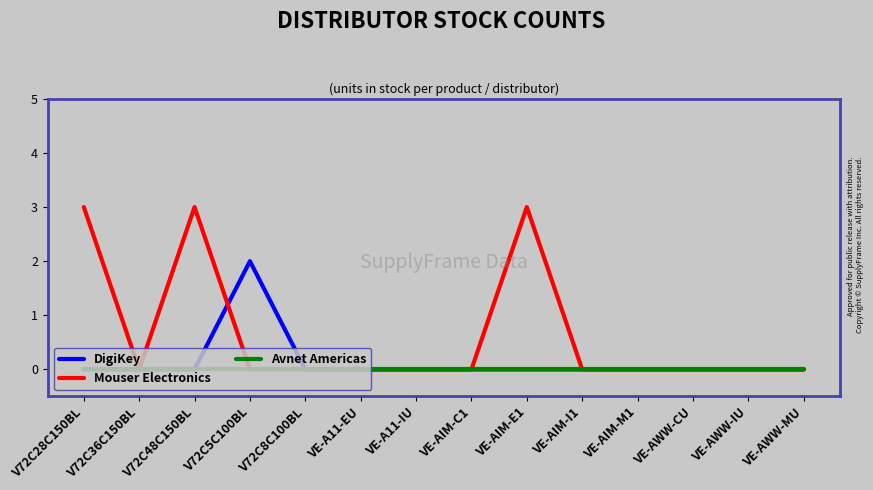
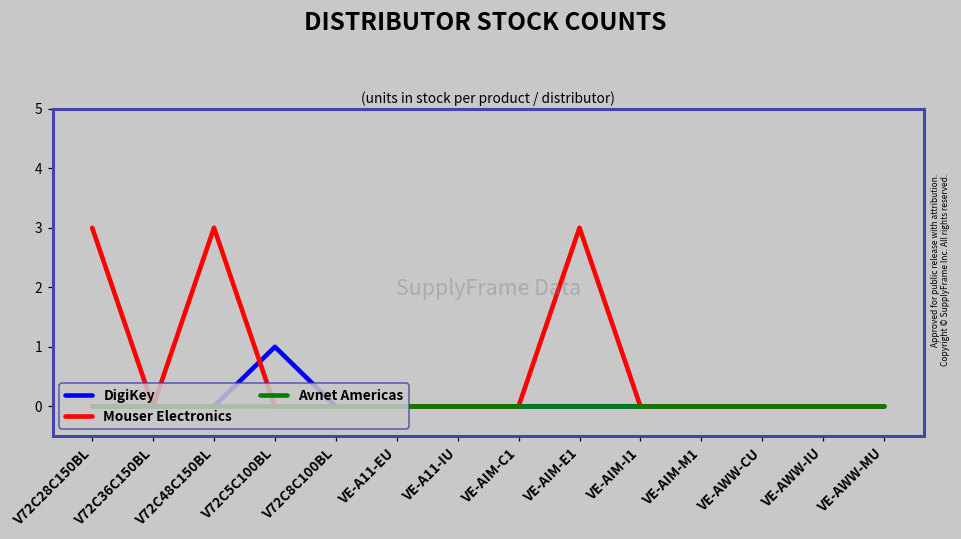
  {
    "DigiKey": {
-     "V72C5C100BL": 2
+     "V72C5C100BL": 1
    },
    "Mouser Electronics": {
      "V72C28C150BL": 3,
      "V72C48C150BL": 3,
      "VE-AIM-E1": 3
    }
  }
